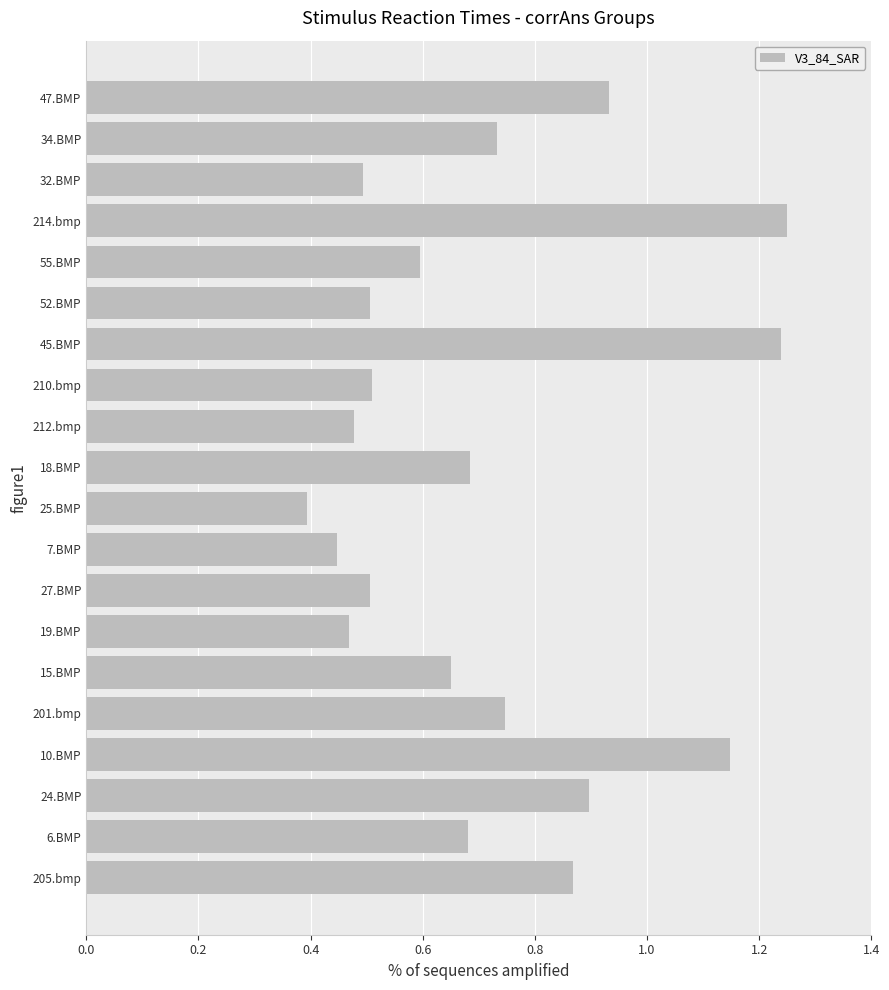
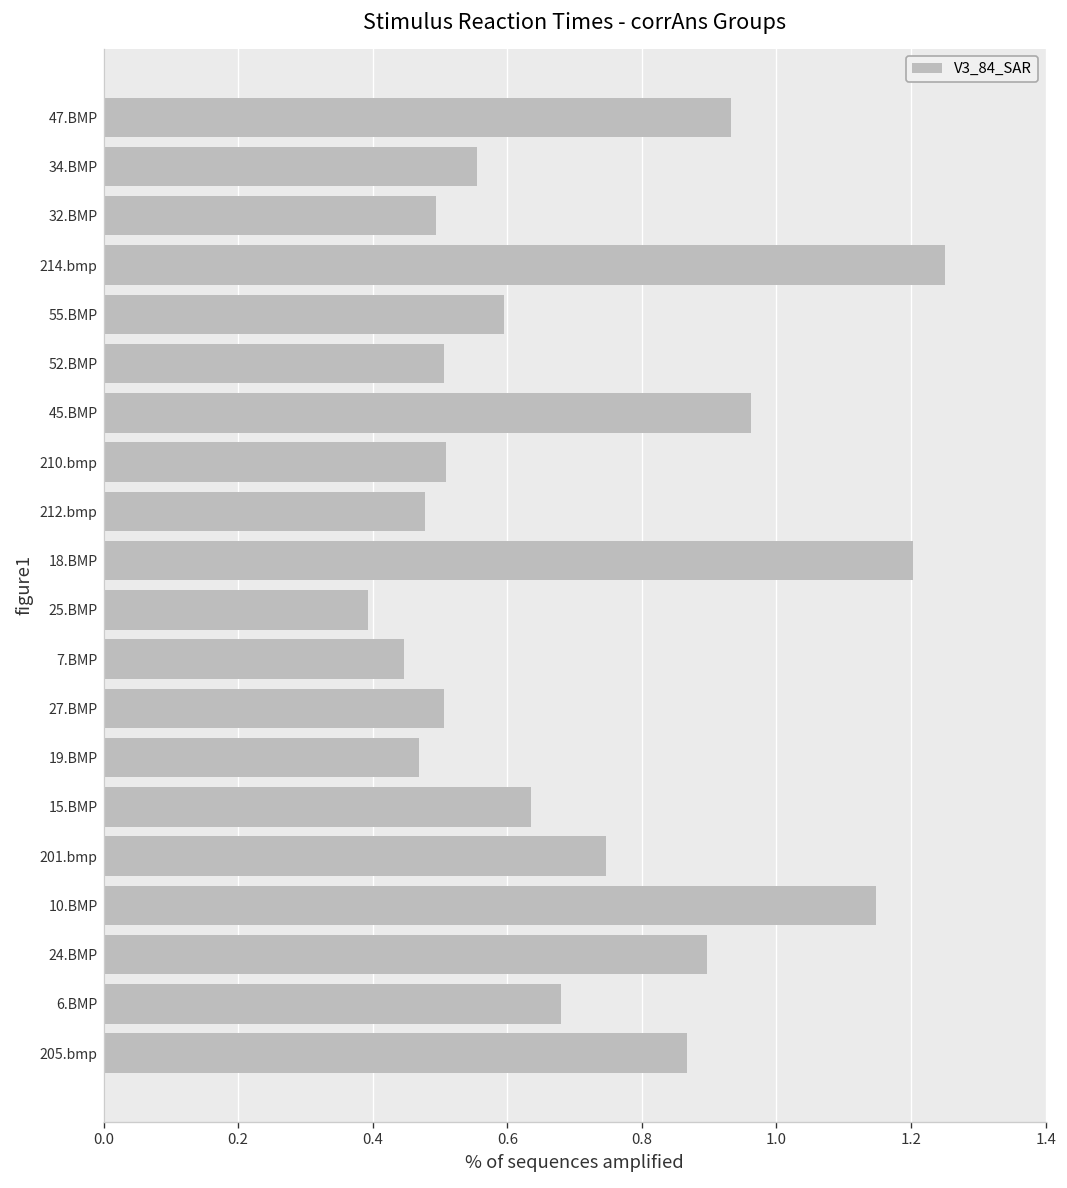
  {
    "47.BMP": 0.93,
-   "34.BMP": 0.73,
+   "34.BMP": 0.56,
    "32.BMP": 0.49,
    "214.bmp": 1.25,
    "55.BMP": 0.59,
    "52.BMP": 0.51,
-   "45.BMP": 1.24,
+   "45.BMP": 0.96,
    "210.bmp": 0.51,
    "212.bmp": 0.48,
-   "18.BMP": 0.68,
+   "18.BMP": 1.20,
    "25.BMP": 0.39,
    "7.BMP": 0.45,
    "27.BMP": 0.51,
    "19.BMP": 0.47,
-   "15.BMP": 0.65,
+   "15.BMP": 0.64,
    "201.bmp": 0.75,
    "10.BMP": 1.15,
    "24.BMP": 0.90,
    "6.BMP": 0.68,
    "205.bmp": 0.87
  }
